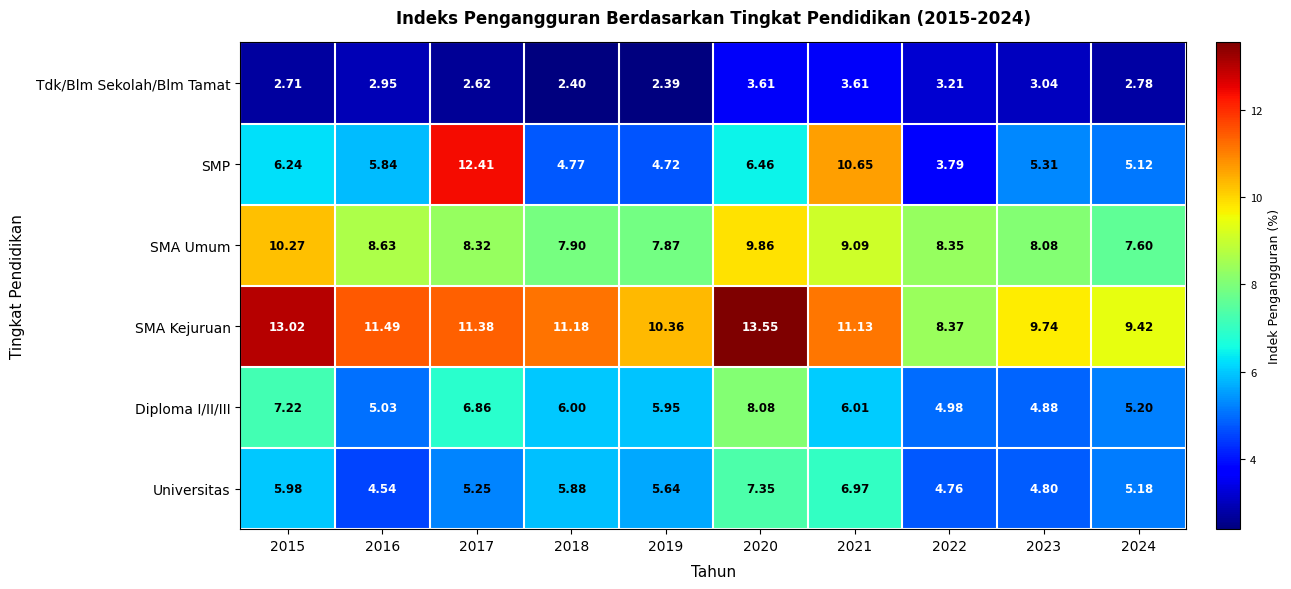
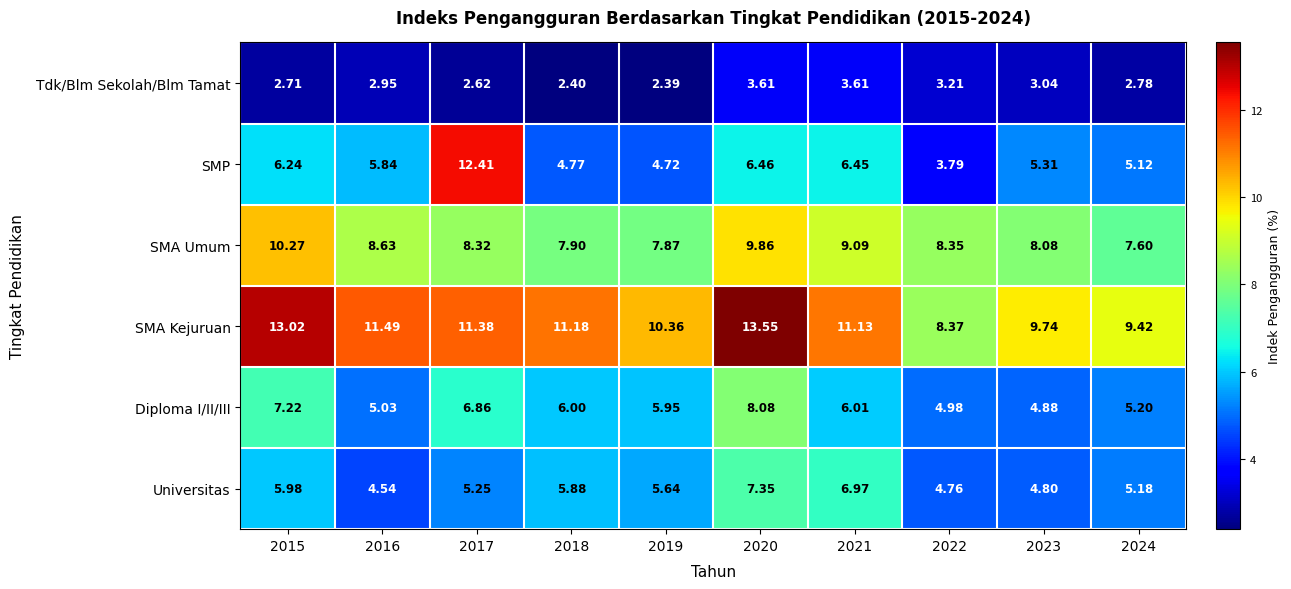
  {
    "Tdk/Blm Sekolah/Blm Tamat": {
      "2015": 2.71,
      "2016": 2.95,
      "2017": 2.62,
      "2018": 2.40,
      "2019": 2.39,
      "2020": 3.61,
      "2021": 3.61,
      "2022": 3.21,
      "2023": 3.04,
      "2024": 2.78
    },
    "SMP": {
      "2015": 6.24,
      "2016": 5.84,
      "2017": 12.41,
      "2018": 4.77,
      "2019": 4.72,
      "2020": 6.46,
-     "2021": 10.65,
+     "2021": 6.45,
      "2022": 3.79,
      "2023": 5.31,
      "2024": 5.12
    },
    "SMA Umum": {
      "2015": 10.27,
      "2016": 8.63,
      "2017": 8.32,
      "2018": 7.90,
      "2019": 7.87,
      "2020": 9.86,
      "2021": 9.09,
      "2022": 8.35,
      "2023": 8.08,
      "2024": 7.60
    },
    "SMA Kejuruan": {
      "2015": 13.02,
      "2016": 11.49,
      "2017": 11.38,
      "2018": 11.18,
      "2019": 10.36,
      "2020": 13.55,
      "2021": 11.13,
      "2022": 8.37,
      "2023": 9.74,
      "2024": 9.42
    },
    "Diploma I/II/III": {
      "2015": 7.22,
      "2016": 5.03,
      "2017": 6.86,
      "2018": 6.00,
      "2019": 5.95,
      "2020": 8.08,
      "2021": 6.01,
      "2022": 4.98,
      "2023": 4.88,
      "2024": 5.20
    },
    "Universitas": {
      "2015": 5.98,
      "2016": 4.54,
      "2017": 5.25,
      "2018": 5.88,
      "2019": 5.64,
      "2020": 7.35,
      "2021": 6.97,
      "2022": 4.76,
      "2023": 4.80,
      "2024": 5.18
    }
  }
